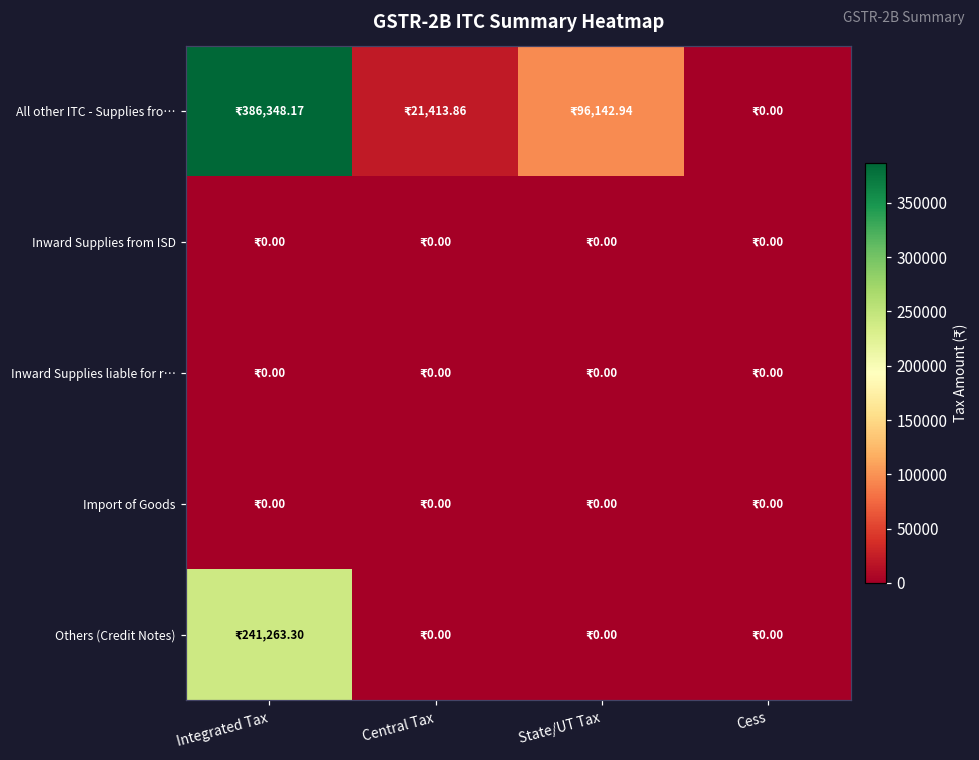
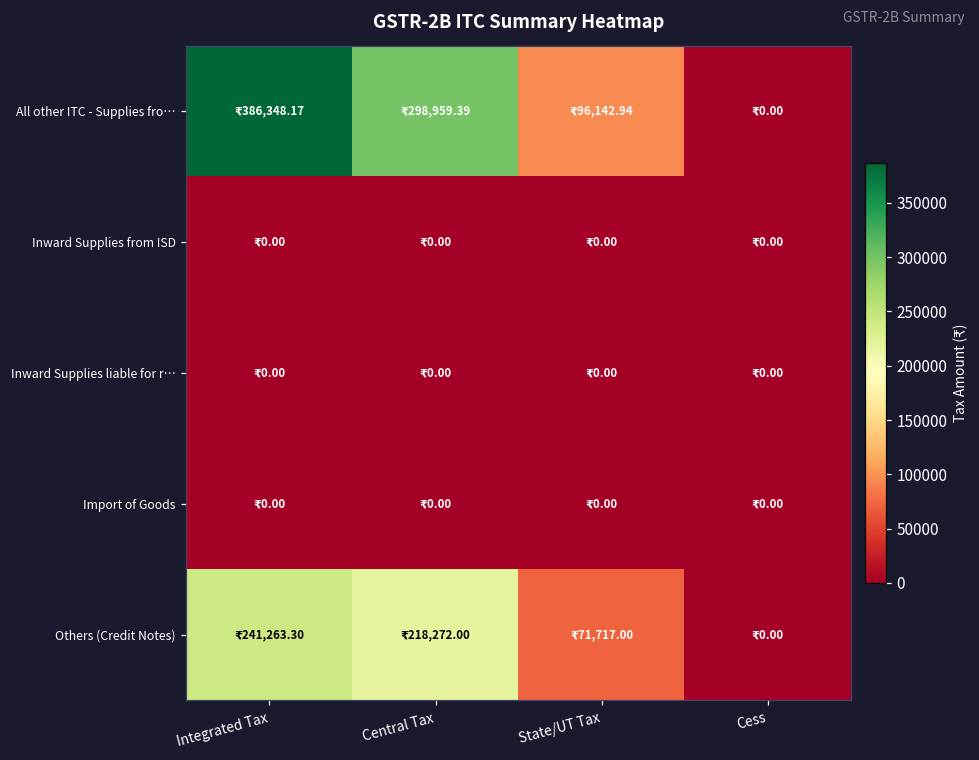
  {
    "All other ITC - Supplies fro…": {
      "Integrated Tax": "386,348.17",
-     "Central Tax": "21,413.86",
+     "Central Tax": "298,959.39",
      "State/UT Tax": "96,142.94",
      "Cess": "0.00"
    },
    "Inward Supplies from ISD": {
      "Integrated Tax": "0.00",
      "Central Tax": "0.00",
      "State/UT Tax": "0.00",
      "Cess": "0.00"
    },
    "Inward Supplies liable for r…": {
      "Integrated Tax": "0.00",
      "Central Tax": "0.00",
      "State/UT Tax": "0.00",
      "Cess": "0.00"
    },
    "Import of Goods": {
      "Integrated Tax": "0.00",
      "Central Tax": "0.00",
      "State/UT Tax": "0.00",
      "Cess": "0.00"
    },
    "Others (Credit Notes)": {
      "Integrated Tax": "241,263.30",
-     "Central Tax": "0.00",
-     "State/UT Tax": "0.00",
+     "Central Tax": "218,272.00",
+     "State/UT Tax": "71,717.00",
      "Cess": "0.00"
    }
  }
